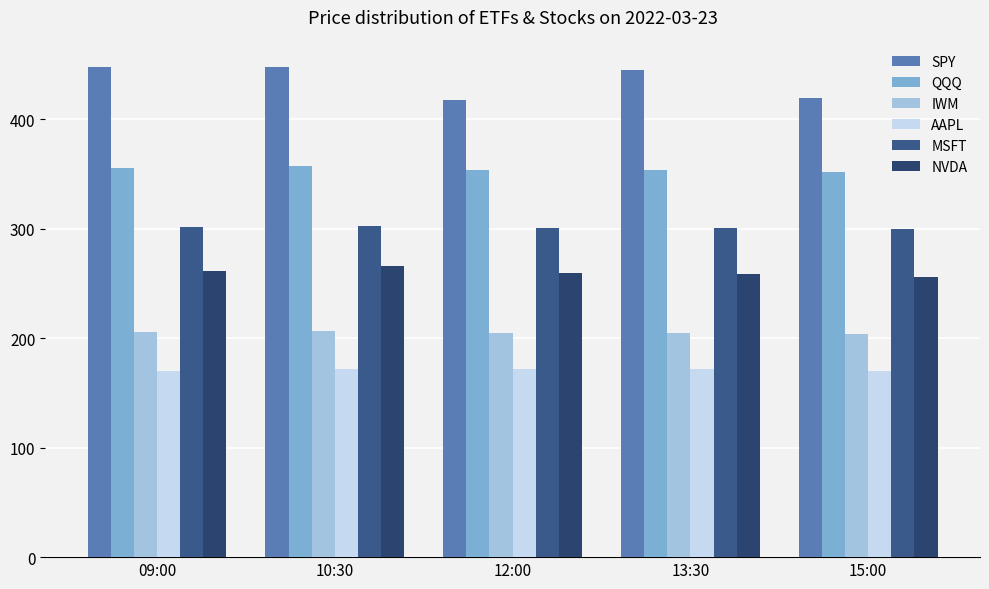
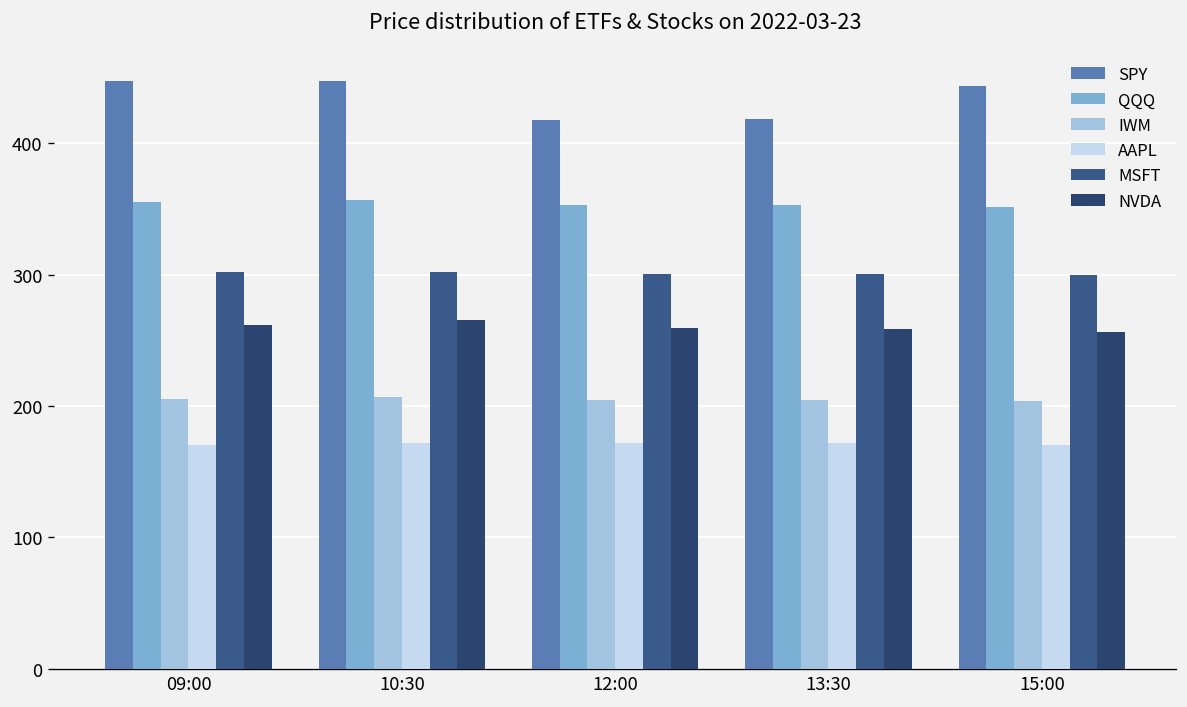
  {
    "SPY": {
      "09:00": 448,
      "10:30": 448,
      "12:00": 418,
-     "13:30": 445,
-     "15:00": 420
+     "13:30": 419,
+     "15:00": 444
    }
  }
